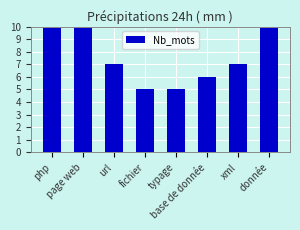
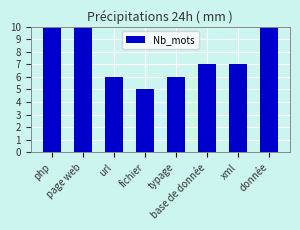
  {
    "page web": 10,
-   "url": 7,
+   "url": 6,
    "fichier": 5,
-   "typage": 5,
-   "base de donnée": 6,
+   "typage": 6,
+   "base de donnée": 7,
    "xml": 7
  }
